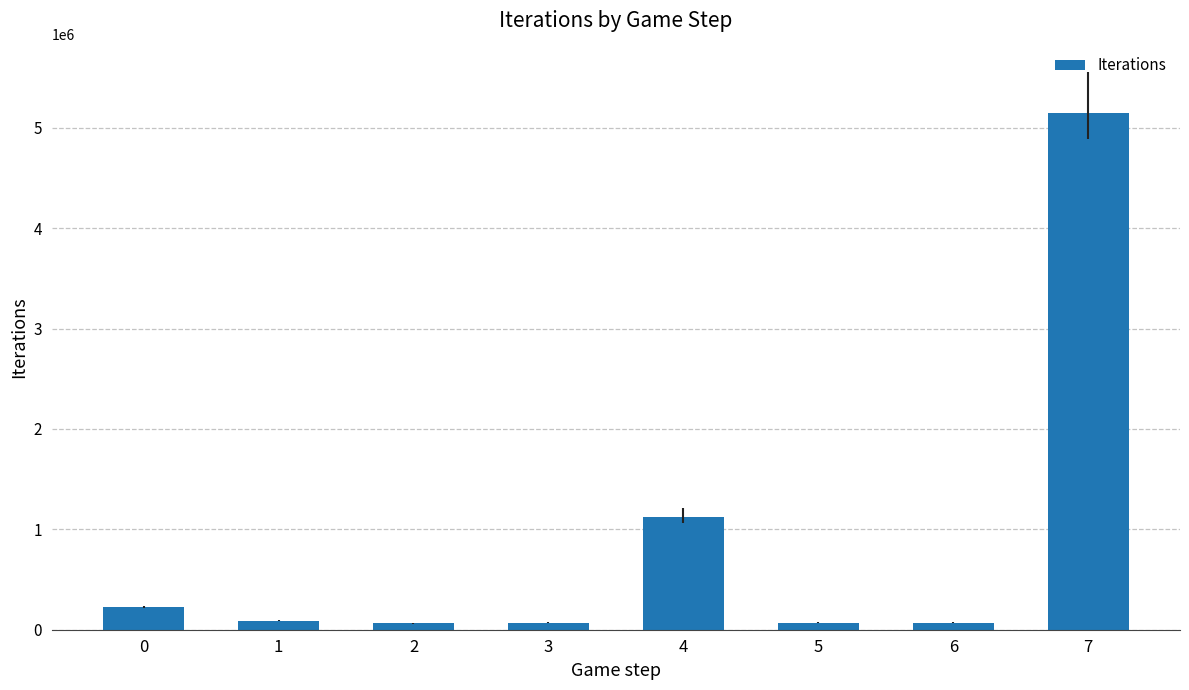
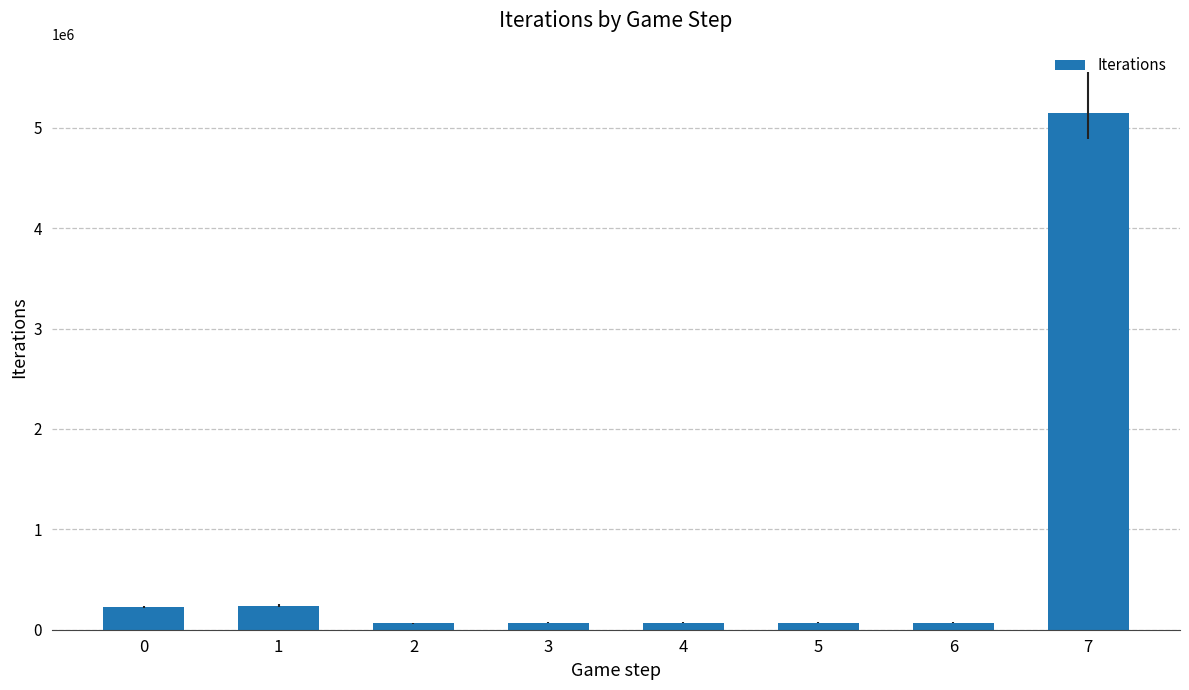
  {
    "0": 220000,
-   "1": 90000,
+   "1": 240000,
    "2": 60000,
    "3": 70000,
-   "4": 1120000,
+   "4": 70000,
    "5": 70000,
    "6": 70000,
    "7": 5150000
  }
